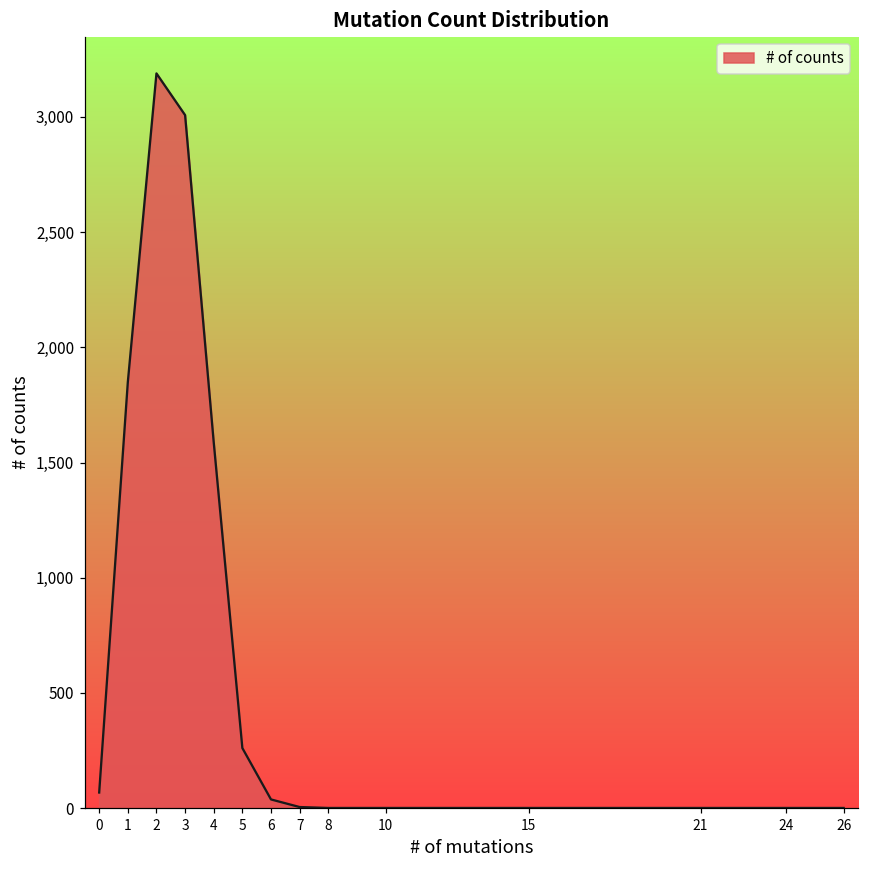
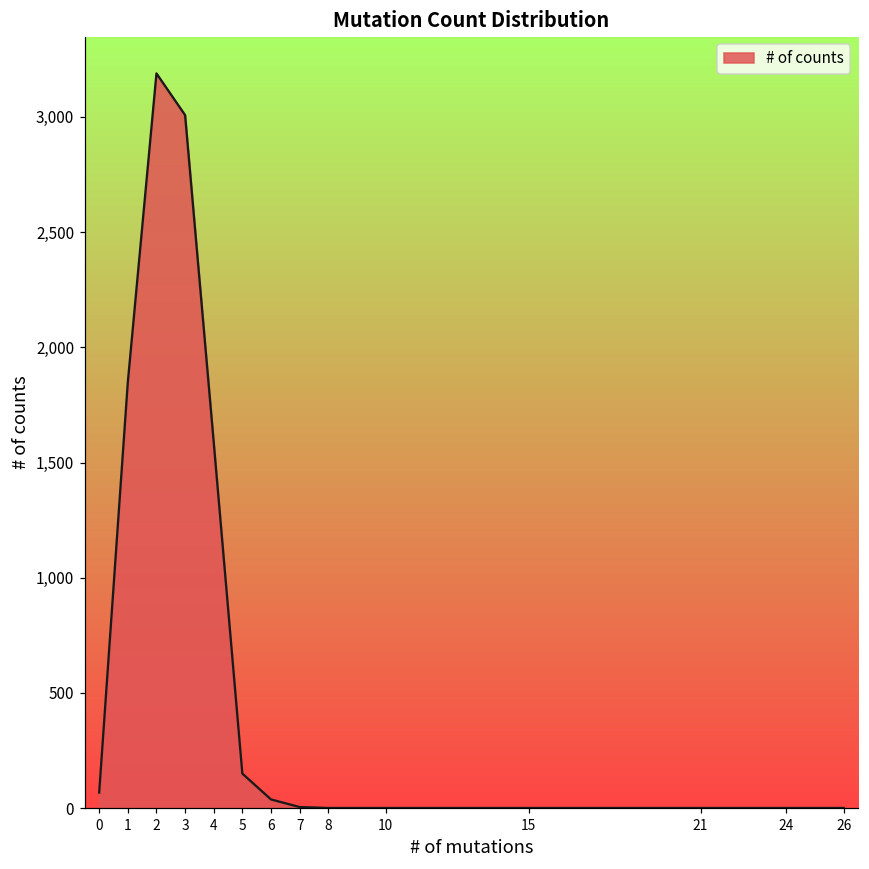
  {
    "0": "70",
    "1": "1,850",
    "2": "3,190",
    "3": "3,010",
    "4": "1,590",
-   "5": "260",
+   "5": "150",
    "6": "40",
    "7": "10",
    "8": "0",
    "10": "0",
    "15": "0",
    "21": "0",
    "24": "0",
    "26": "0"
  }
